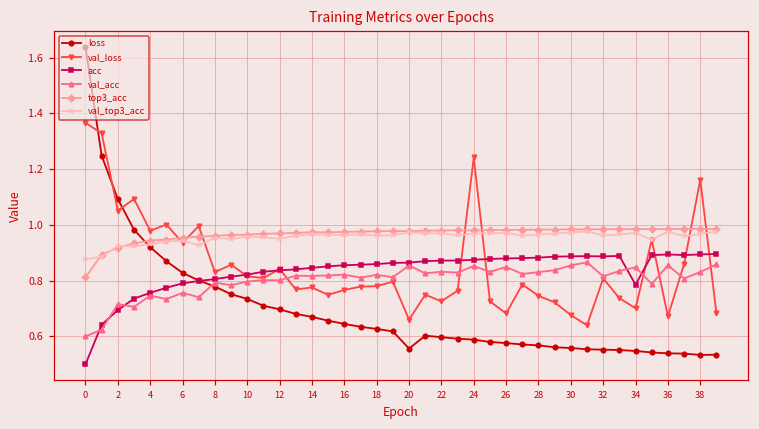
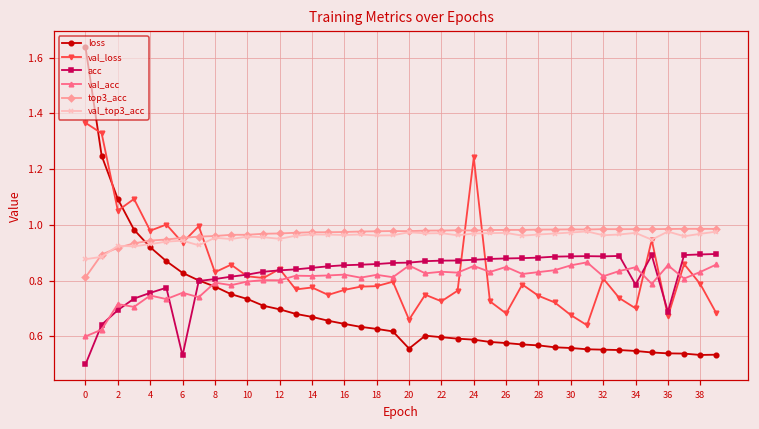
  {
    "loss": {
      "2": 1.09,
      "4": 0.92,
      "6": 0.83,
      "8": 0.78,
      "10": 0.73,
      "12": 0.70,
      "14": 0.67,
      "16": 0.64,
      "18": 0.63,
      "20": 0.56,
      "22": 0.60,
      "24": 0.59,
      "26": 0.58,
      "28": 0.57,
      "30": 0.56,
      "32": 0.55,
      "34": 0.55,
      "36": 0.54,
      "38": 0.53
    },
    "val_loss": {
      "2": 1.05,
      "4": 0.98,
      "8": 0.83,
      "14": 0.78,
      "16": 0.77,
      "18": 0.78,
      "20": 0.66,
      "22": 0.73,
      "24": 1.24,
      "26": 0.68,
      "28": 0.75,
      "30": 0.68,
      "34": 0.70,
      "36": 0.67,
-     "38": 1.16
+     "38": 0.79
    },
    "acc": {
      "0": 0.50,
      "2": 0.69,
-     "6": 0.79,
+     "6": 0.53,
      "8": 0.81,
      "14": 0.85,
      "16": 0.85,
      "18": 0.86,
      "20": 0.86,
      "22": 0.87,
      "24": 0.87,
      "26": 0.88,
      "28": 0.88,
      "30": 0.89,
      "32": 0.89,
      "34": 0.79,
-     "36": 0.89,
+     "36": 0.69,
      "38": 0.89
    }
  }
